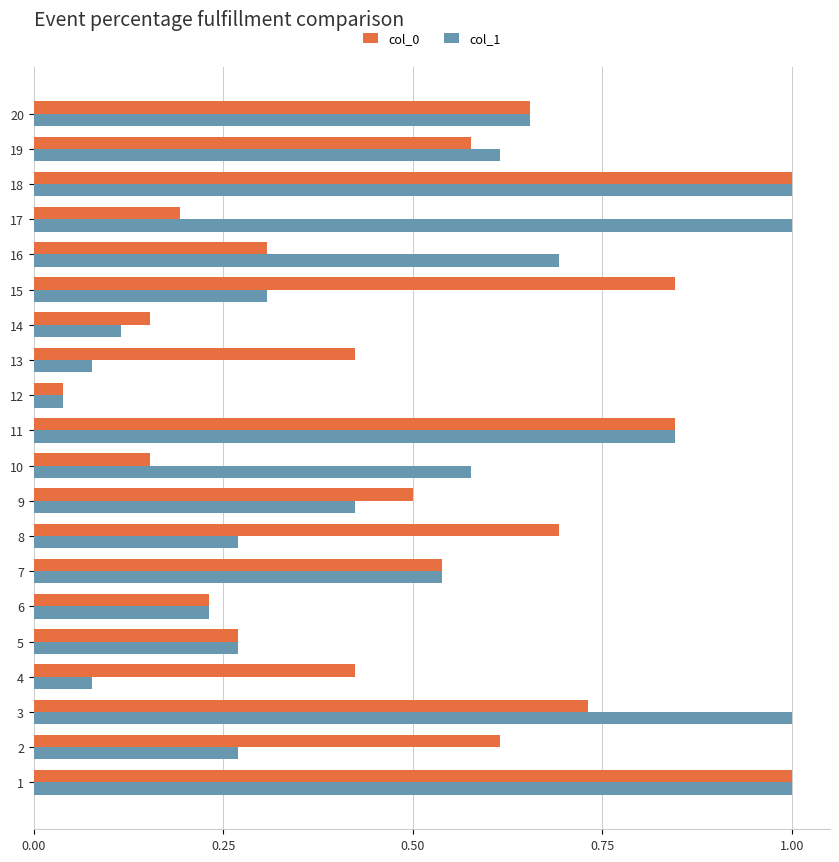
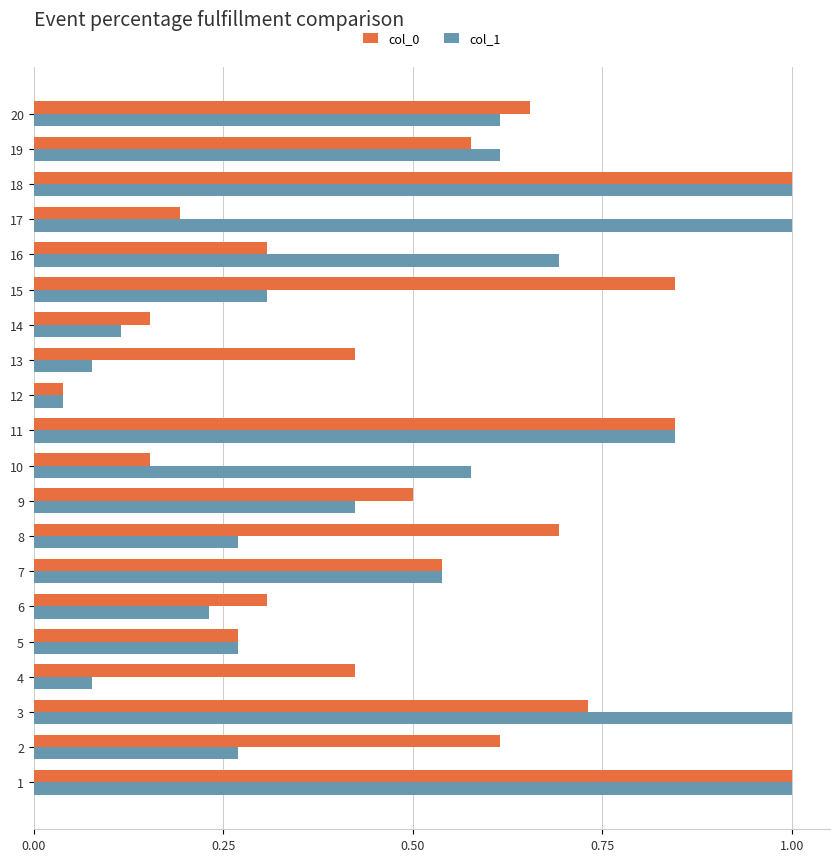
  {
    "col_0": {
      "20": 0.65,
      "19": 0.58,
      "18": 1.00,
      "17": 0.19,
      "16": 0.31,
      "15": 0.85,
      "14": 0.15,
      "13": 0.42,
      "12": 0.04,
      "11": 0.85,
      "10": 0.15,
      "9": 0.50,
      "8": 0.69,
      "7": 0.54,
-     "6": 0.23,
+     "6": 0.31,
      "5": 0.27,
      "4": 0.42,
      "3": 0.73,
      "2": 0.62,
      "1": 1.00
    },
    "col_1": {
-     "20": 0.65,
+     "20": 0.62,
      "19": 0.62,
      "18": 1.00,
      "17": 1.00,
      "16": 0.69,
      "15": 0.31,
      "14": 0.12,
      "13": 0.08,
      "12": 0.04,
      "11": 0.85,
      "10": 0.58,
      "9": 0.42,
      "8": 0.27,
      "7": 0.54,
      "6": 0.23,
      "5": 0.27,
      "4": 0.08,
      "3": 1.00,
      "2": 0.27,
      "1": 1.00
    }
  }
